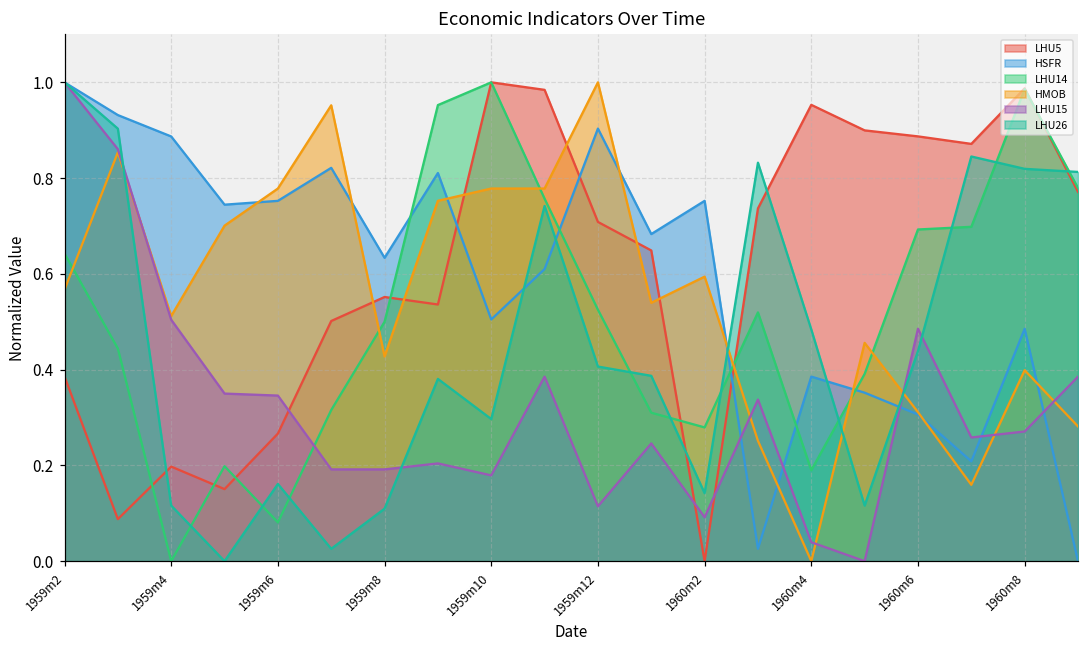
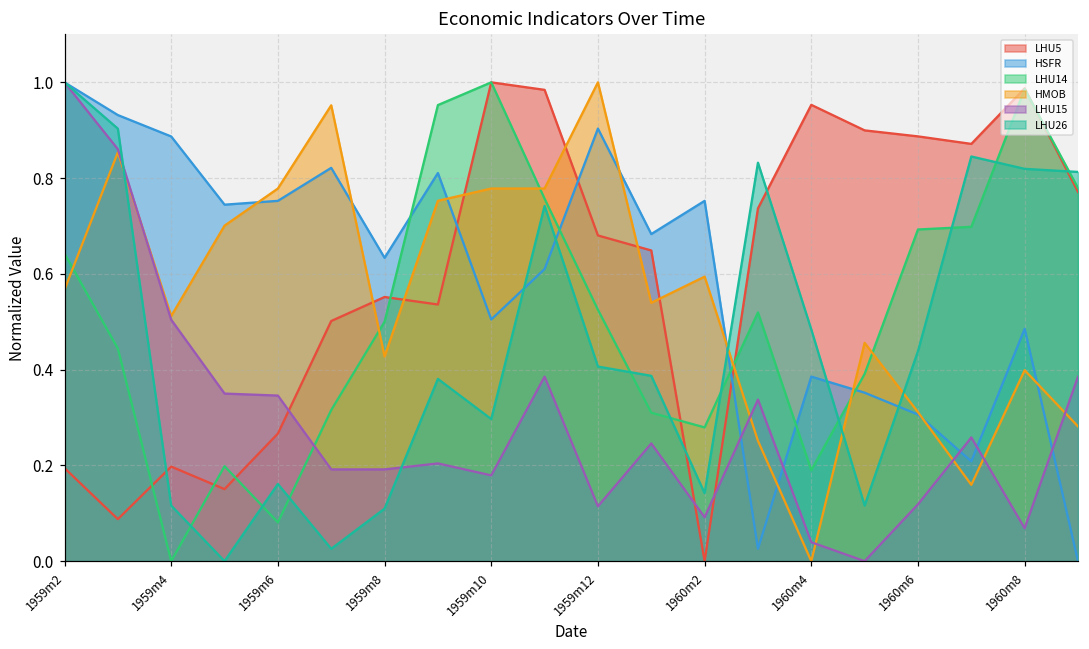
  {
    "LHU5": {
-     "1959m2": 0.39,
+     "1959m2": 0.19,
      "1959m4": 0.20,
      "1959m6": 0.27,
      "1959m8": 0.55,
-     "1959m12": 0.71,
+     "1959m12": 0.68,
      "1960m2": 0.00,
      "1960m4": 0.95,
      "1960m6": 0.89
    },
    "HMOB": {
      "1959m2": 0.57,
      "1959m4": 0.51,
      "1959m6": 0.78,
      "1959m8": 0.43,
      "1959m10": 0.78,
      "1959m12": 1.00,
      "1960m2": 0.59,
      "1960m4": 0.00,
      "1960m8": 0.40
    },
    "LHU15": {
      "1959m4": 0.50,
      "1959m6": 0.35,
      "1959m8": 0.19,
      "1959m10": 0.18,
      "1959m12": 0.11,
      "1960m2": 0.09,
      "1960m4": 0.04,
-     "1960m6": 0.49,
-     "1960m8": 0.27
+     "1960m6": 0.12,
+     "1960m8": 0.07
    }
  }
